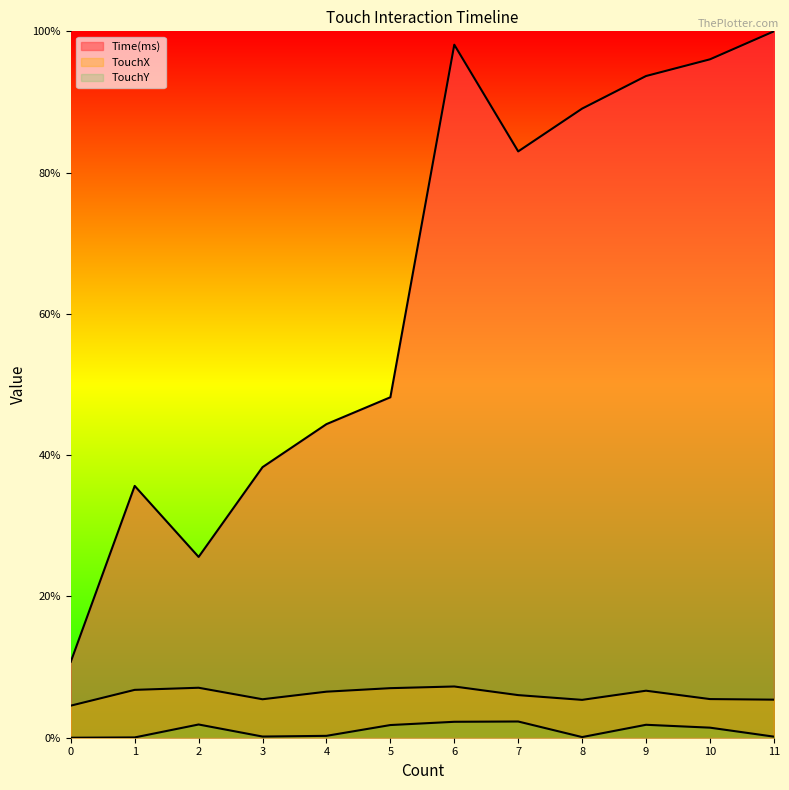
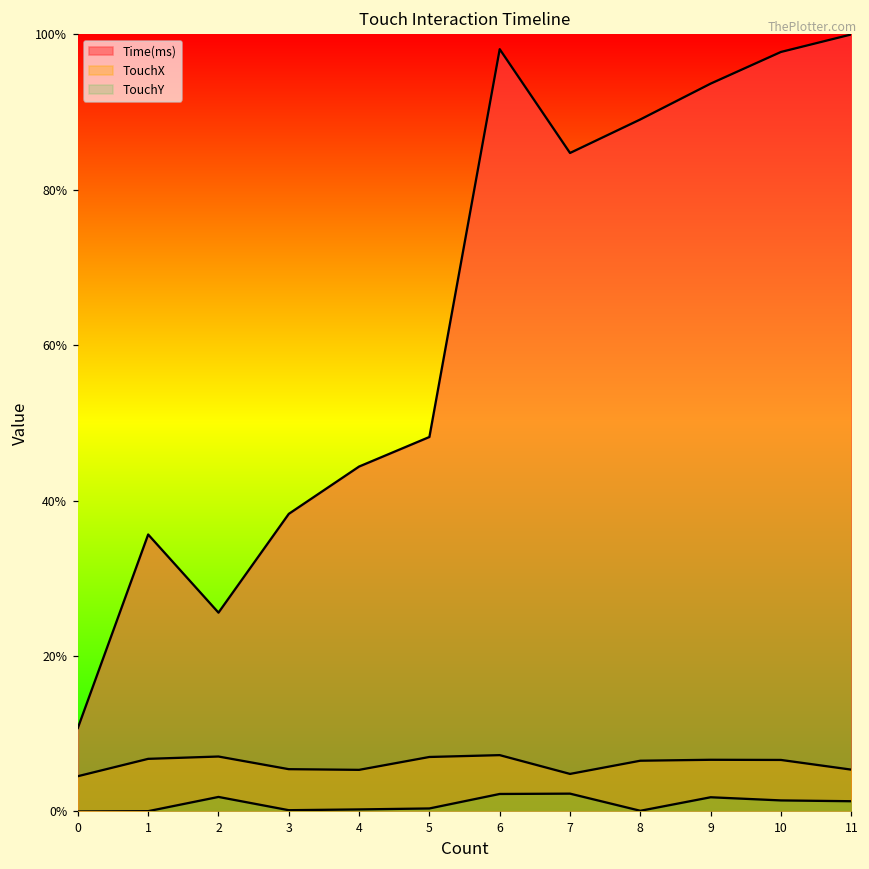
  {
    "Time(ms)": {
      "0": "11%",
      "1": "36%",
      "2": "26%",
      "3": "38%",
      "4": "44%",
      "5": "48%",
      "6": "98%",
-     "7": "83%",
+     "7": "85%",
      "8": "89%",
      "9": "94%",
-     "10": "96%",
+     "10": "98%",
      "11": "100%"
    },
    "TouchX": {
      "0": "5%",
      "1": "7%",
      "2": "7%",
      "3": "5%",
-     "4": "7%",
+     "4": "5%",
      "5": "7%",
      "6": "7%",
-     "7": "6%",
-     "8": "5%",
+     "7": "5%",
+     "8": "7%",
      "9": "7%",
-     "10": "5%",
+     "10": "7%",
      "11": "5%"
    },
    "TouchY": {
      "0": "0%",
      "1": "0%",
      "2": "2%",
      "3": "0%",
      "4": "0%",
-     "5": "2%",
+     "5": "0%",
      "6": "2%",
      "7": "2%",
      "8": "0%",
      "9": "2%",
      "10": "1%",
-     "11": "0%"
+     "11": "1%"
    }
  }
